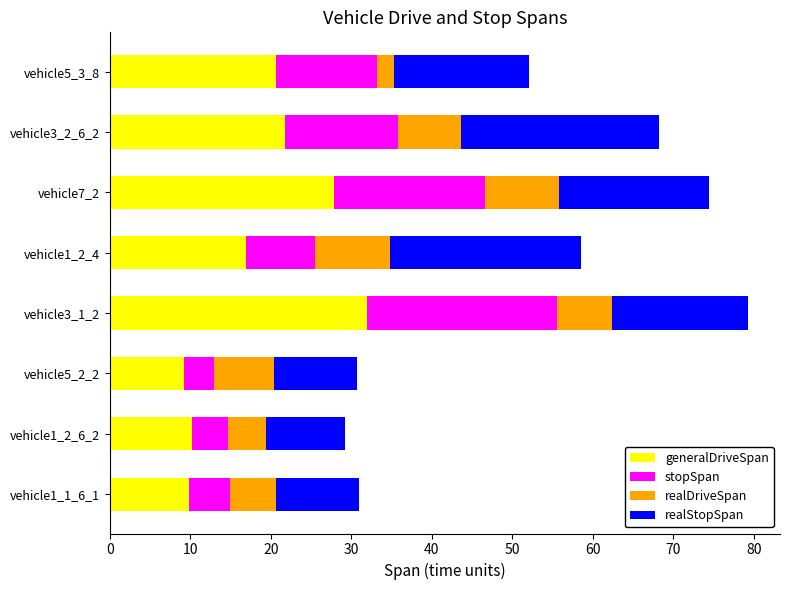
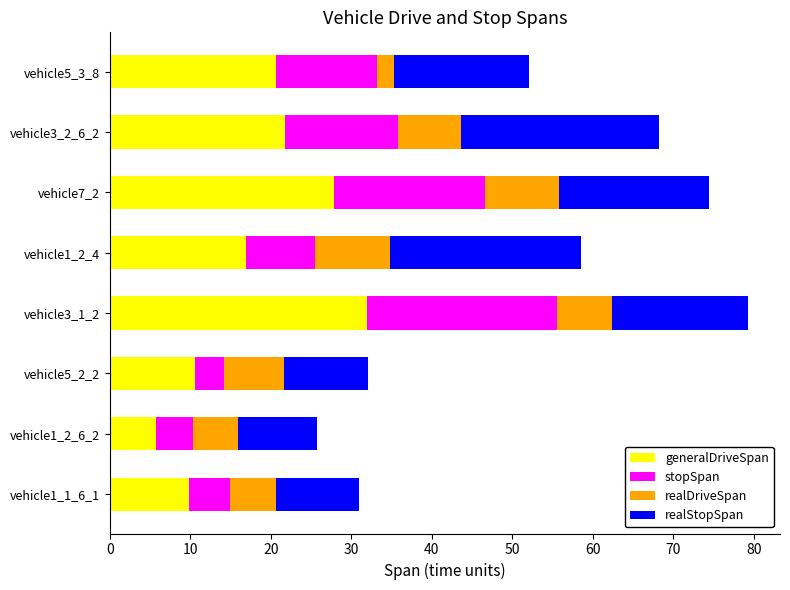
  {
    "generalDriveSpan": {
      "vehicle5_3_8": 21,
      "vehicle3_2_6_2": 22,
      "vehicle7_2": 28,
      "vehicle1_2_4": 17,
      "vehicle3_1_2": 32,
-     "vehicle5_2_2": 9,
-     "vehicle1_2_6_2": 10,
+     "vehicle5_2_2": 11,
+     "vehicle1_2_6_2": 6,
      "vehicle1_1_6_1": 10
    },
    "stopSpan": {
      "vehicle5_3_8": 13,
      "vehicle3_2_6_2": 14,
      "vehicle7_2": 19,
      "vehicle1_2_4": 9,
      "vehicle3_1_2": 24,
      "vehicle5_2_2": 4,
      "vehicle1_2_6_2": 5,
      "vehicle1_1_6_1": 5
    },
    "realDriveSpan": {
      "vehicle5_3_8": 2,
      "vehicle3_2_6_2": 8,
      "vehicle7_2": 9,
      "vehicle1_2_4": 9,
      "vehicle3_1_2": 7,
      "vehicle5_2_2": 7,
-     "vehicle1_2_6_2": 5,
+     "vehicle1_2_6_2": 6,
      "vehicle1_1_6_1": 6
    },
    "realStopSpan": {
      "vehicle5_3_8": 17,
      "vehicle3_2_6_2": 25,
      "vehicle7_2": 19,
      "vehicle1_2_4": 24,
      "vehicle3_1_2": 17,
      "vehicle5_2_2": 10,
      "vehicle1_2_6_2": 10,
      "vehicle1_1_6_1": 10
    }
  }
